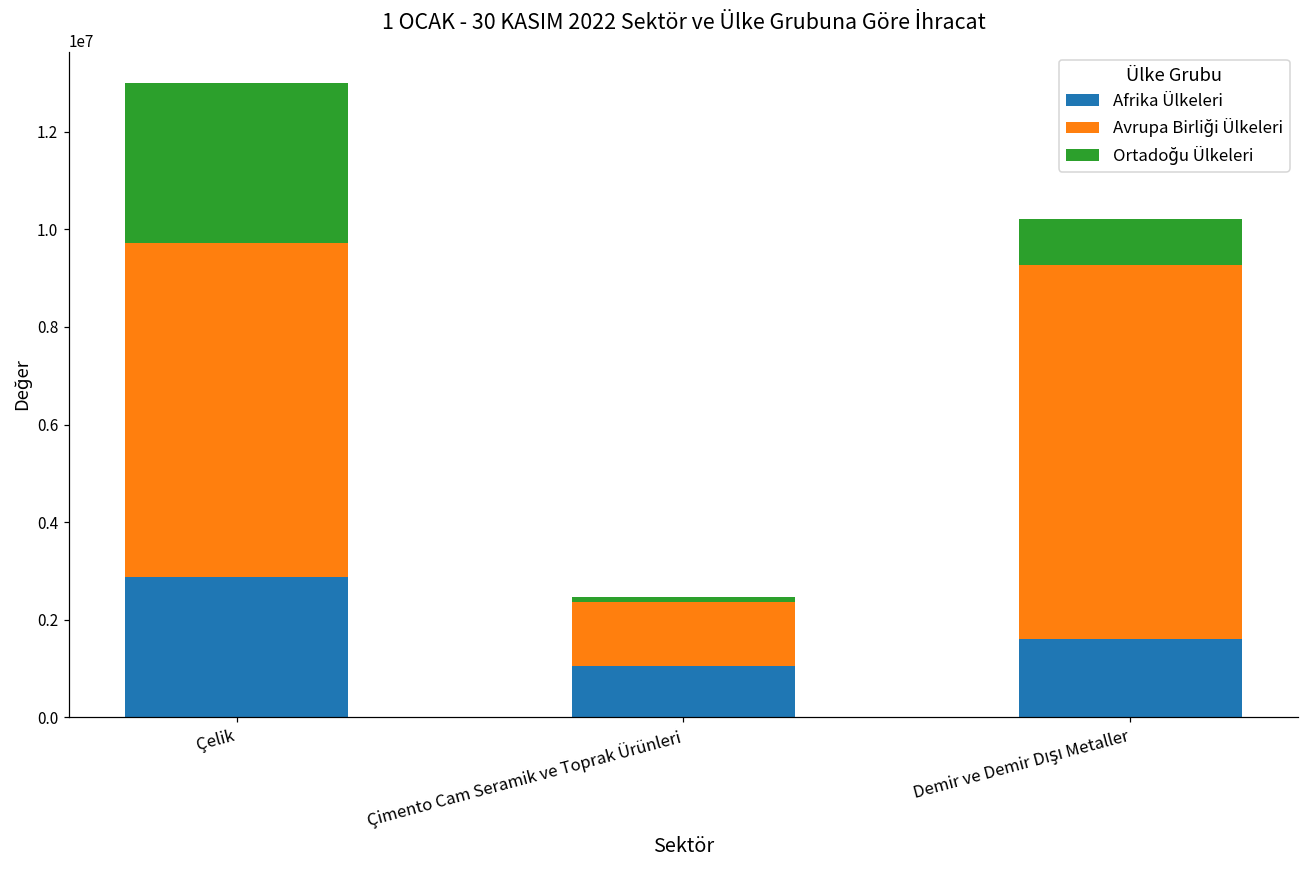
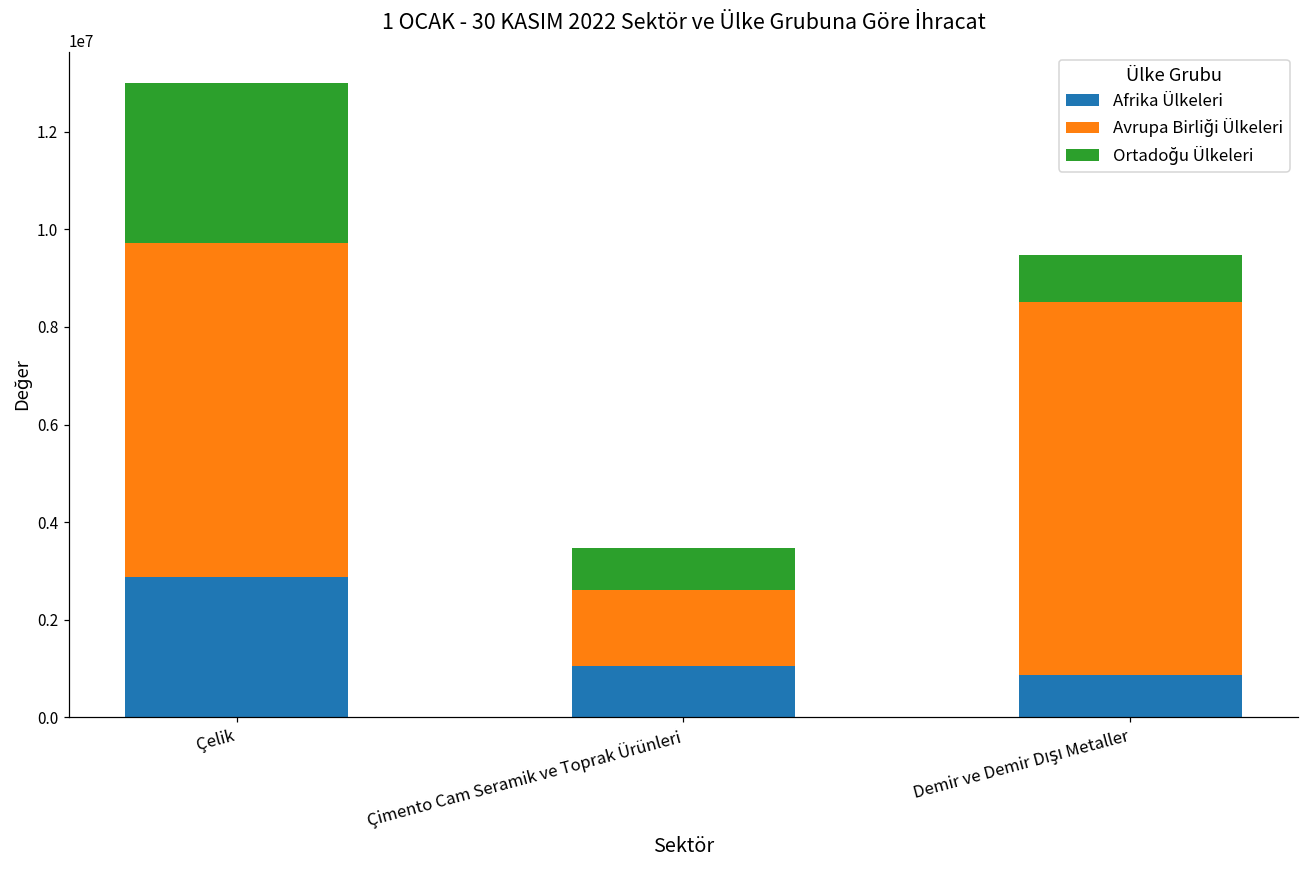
  {
    "Afrika Ülkeleri": {
      "Çelik": 2900000,
      "Çimento Cam Seramik ve Toprak Ürünleri": 1100000,
-     "Demir ve Demir Dışı Metaller": 1600000
+     "Demir ve Demir Dışı Metaller": 900000
    },
    "Avrupa Birliği Ülkeleri": {
      "Çelik": 6800000,
-     "Çimento Cam Seramik ve Toprak Ürünleri": 1300000,
+     "Çimento Cam Seramik ve Toprak Ürünleri": 1600000,
      "Demir ve Demir Dışı Metaller": 7700000
    },
    "Ortadoğu Ülkeleri": {
      "Çelik": 3300000,
-     "Çimento Cam Seramik ve Toprak Ürünleri": 100000,
+     "Çimento Cam Seramik ve Toprak Ürünleri": 900000,
      "Demir ve Demir Dışı Metaller": 1000000
    }
  }
